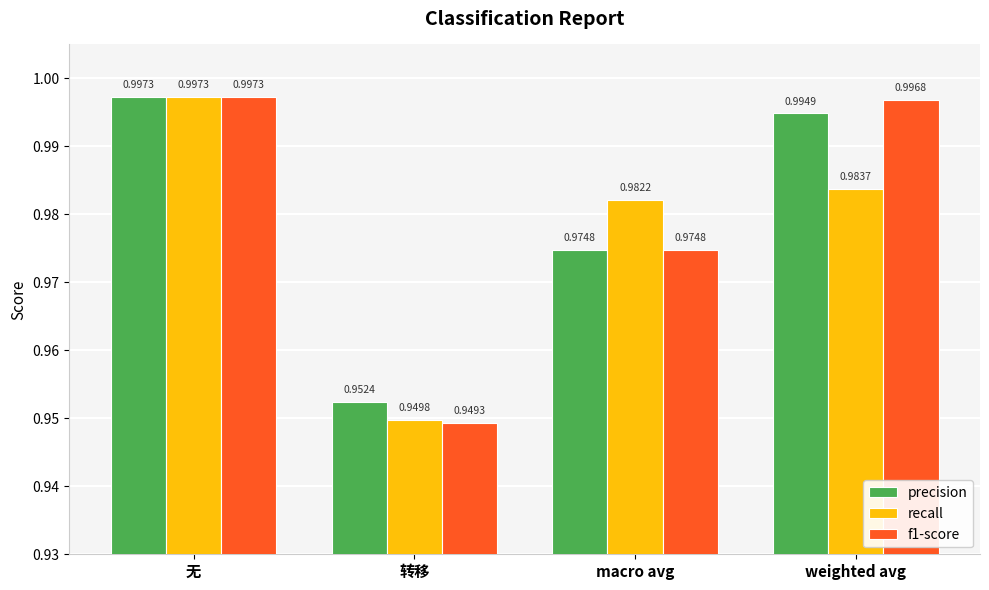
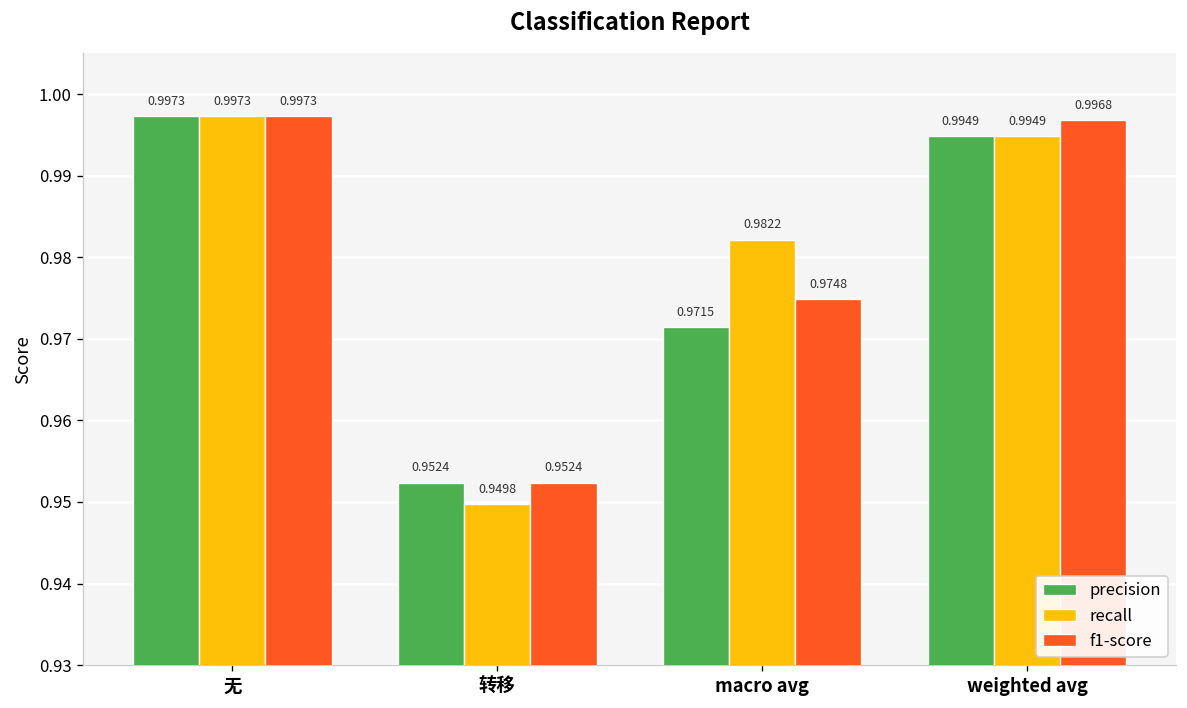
  {
    "precision": {
      "无": 0.9973,
      "转移": 0.9524,
-     "macro avg": 0.9748,
+     "macro avg": 0.9715,
      "weighted avg": 0.9949
    },
    "recall": {
      "无": 0.9973,
      "转移": 0.9498,
      "macro avg": 0.9822,
-     "weighted avg": 0.9837
+     "weighted avg": 0.9949
    },
    "f1-score": {
      "无": 0.9973,
-     "转移": 0.9493,
+     "转移": 0.9524,
      "macro avg": 0.9748,
      "weighted avg": 0.9968
    }
  }
